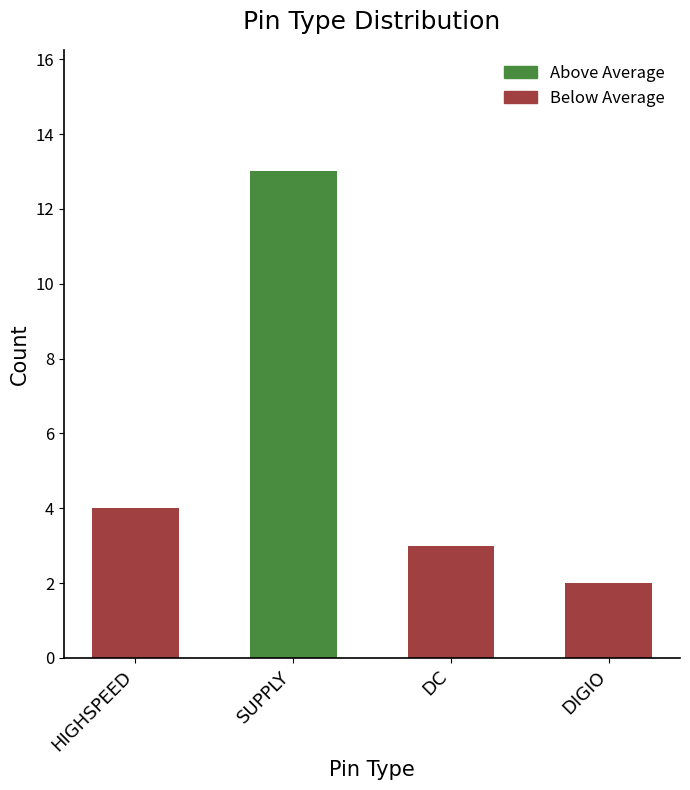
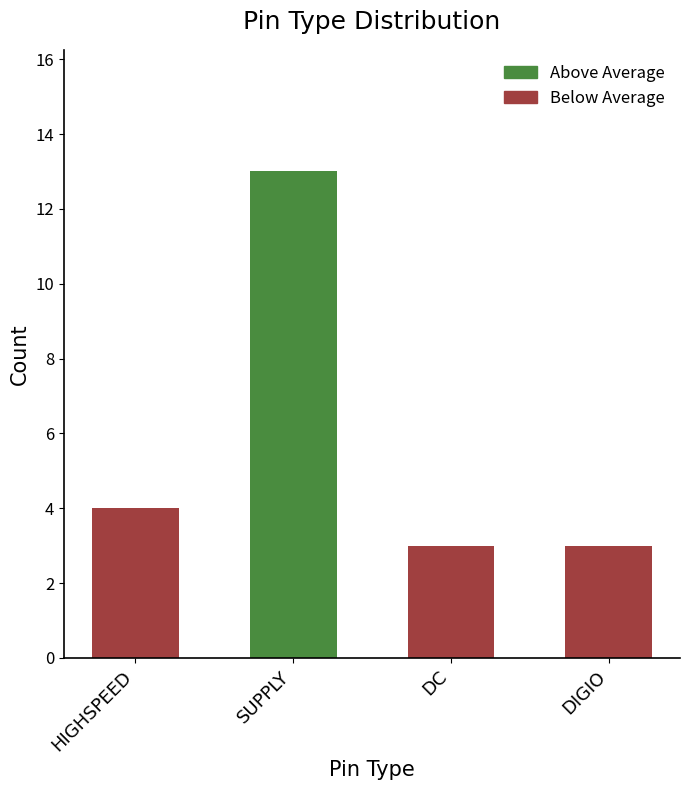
  {
    "HIGHSPEED": 4,
    "SUPPLY": 13,
    "DC": 3,
-   "DIGIO": 2
+   "DIGIO": 3
  }
